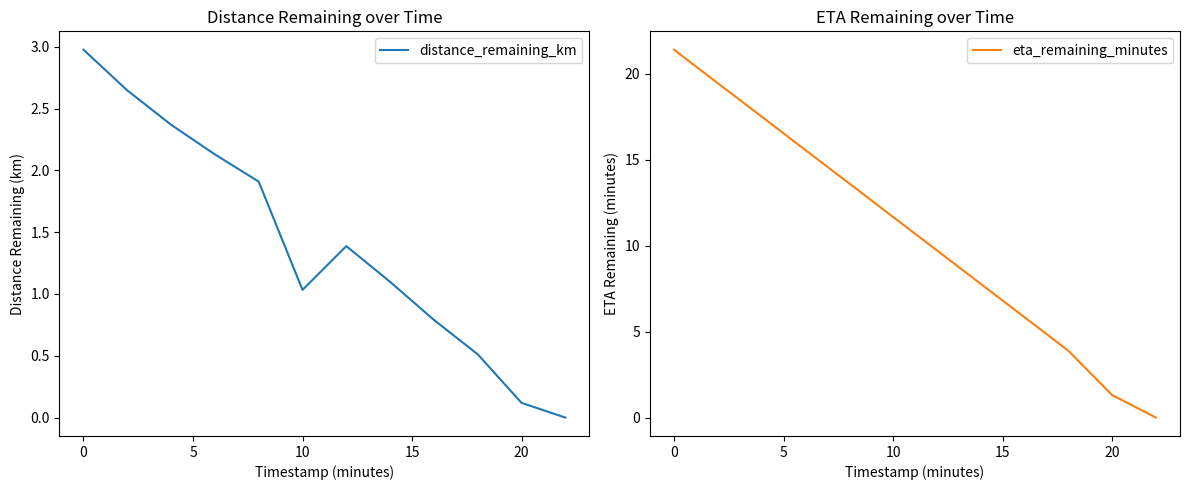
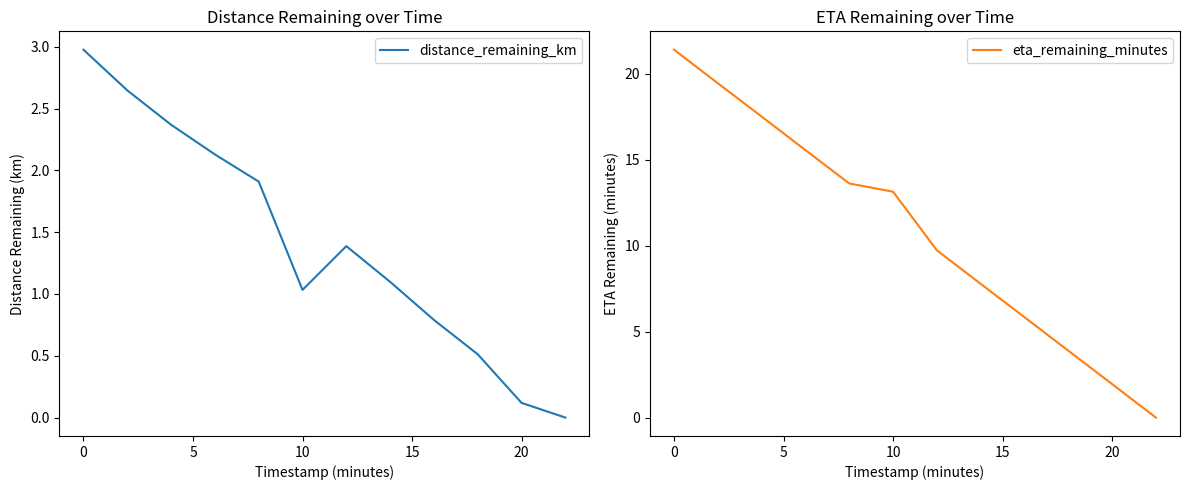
  {
    "Distance Remaining over Time": {
      "0": 2.98,
      "10": 1.03,
      "20": 0.12
    },
    "ETA Remaining over Time": {
      "0": 21.4,
-     "10": 11.7,
-     "20": 1.3
+     "10": 13.1,
+     "20": 2.0
    }
  }
